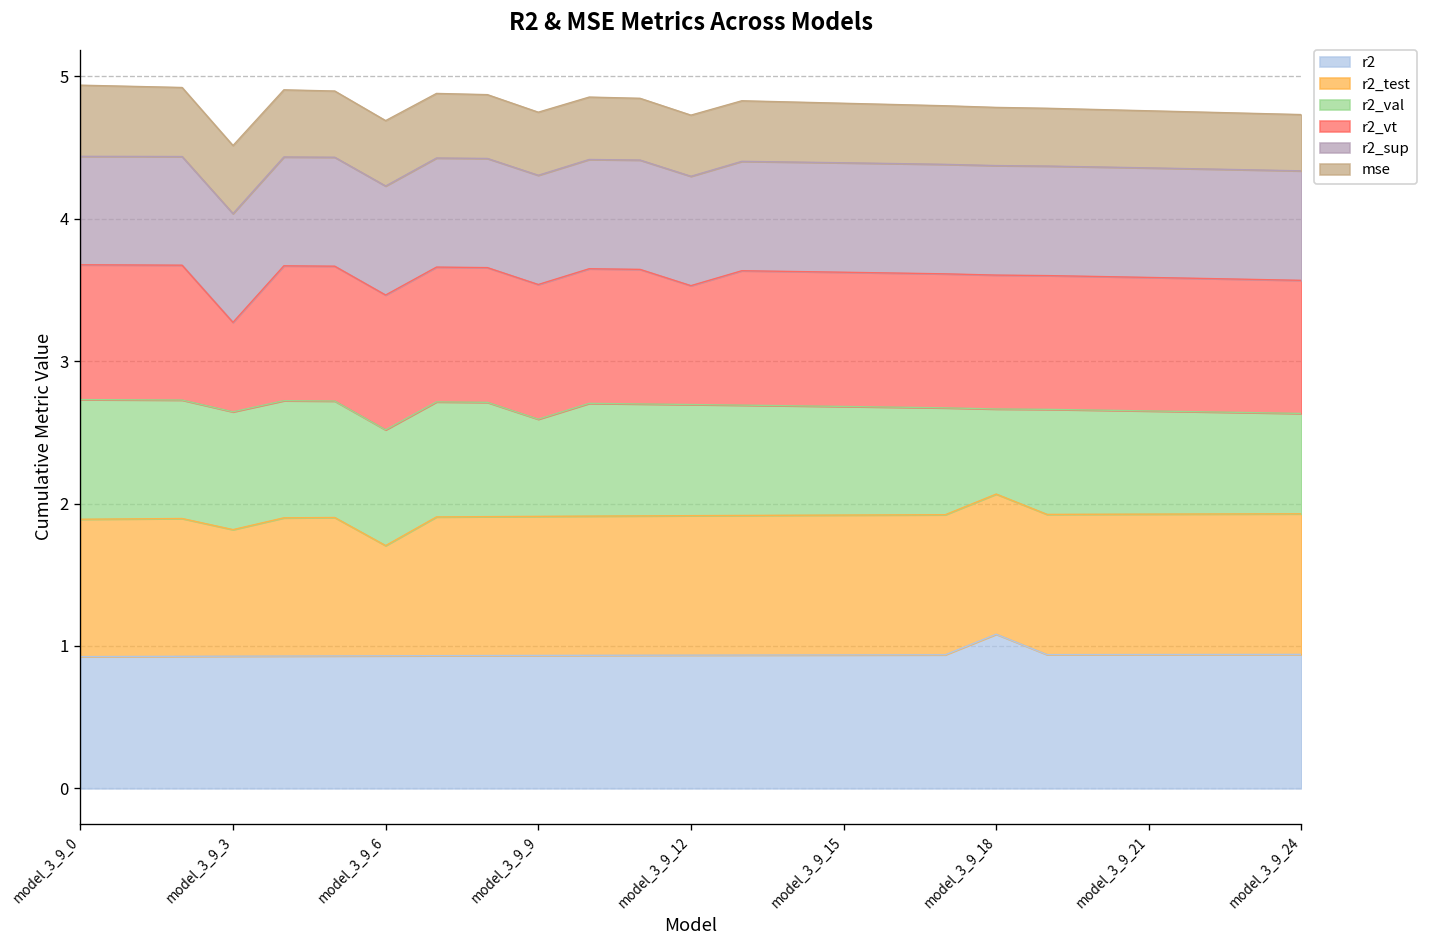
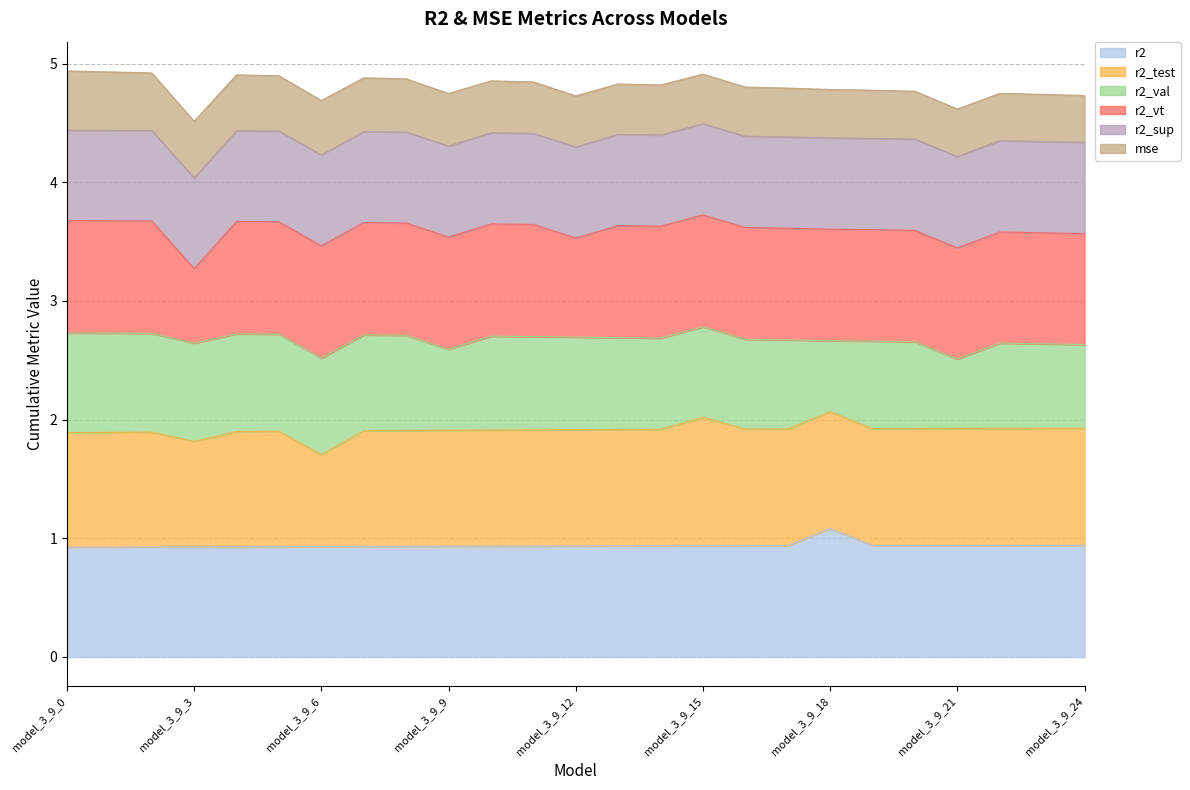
  {
    "r2": {
      "model_3_9_0": 0.93,
      "model_3_9_3": 0.93,
      "model_3_9_6": 0.93,
      "model_3_9_9": 0.93,
      "model_3_9_12": 0.94,
      "model_3_9_15": 0.94,
      "model_3_9_18": 1.08,
      "model_3_9_21": 0.94,
      "model_3_9_24": 0.94
    },
    "r2_test": {
      "model_3_9_0": 0.96,
      "model_3_9_3": 0.89,
      "model_3_9_6": 0.77,
      "model_3_9_9": 0.98,
      "model_3_9_12": 0.98,
-     "model_3_9_15": 0.98,
+     "model_3_9_15": 1.08,
      "model_3_9_18": 0.98,
      "model_3_9_21": 0.99,
      "model_3_9_24": 0.99
    },
    "r2_val": {
      "model_3_9_0": 0.84,
      "model_3_9_3": 0.83,
      "model_3_9_6": 0.81,
      "model_3_9_9": 0.68,
      "model_3_9_12": 0.78,
      "model_3_9_15": 0.76,
      "model_3_9_18": 0.60,
-     "model_3_9_21": 0.72,
+     "model_3_9_21": 0.58,
      "model_3_9_24": 0.70
    },
    "r2_vt": {
      "model_3_9_0": 0.95,
      "model_3_9_3": 0.63,
      "model_3_9_6": 0.95,
      "model_3_9_9": 0.95,
      "model_3_9_12": 0.83,
      "model_3_9_15": 0.94,
      "model_3_9_18": 0.94,
      "model_3_9_21": 0.94,
      "model_3_9_24": 0.93
    }
  }
